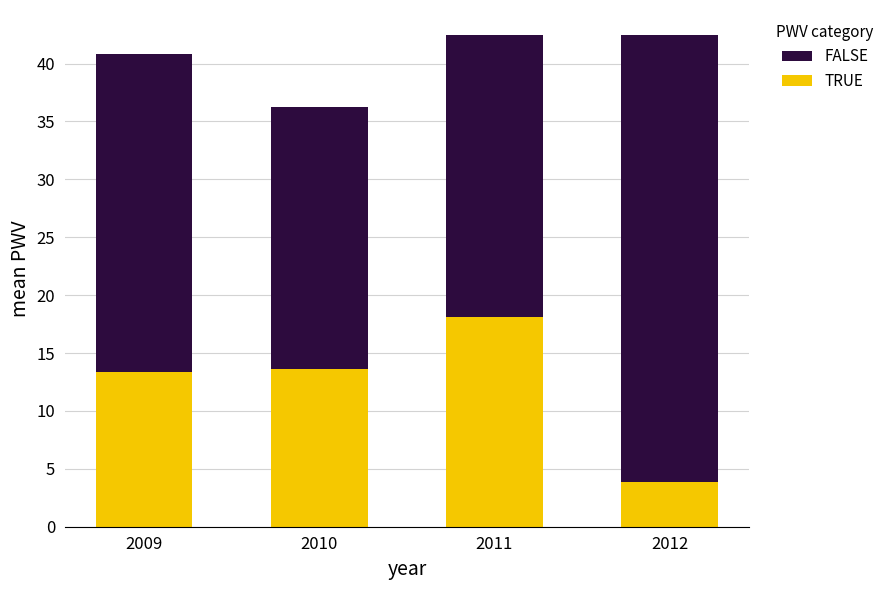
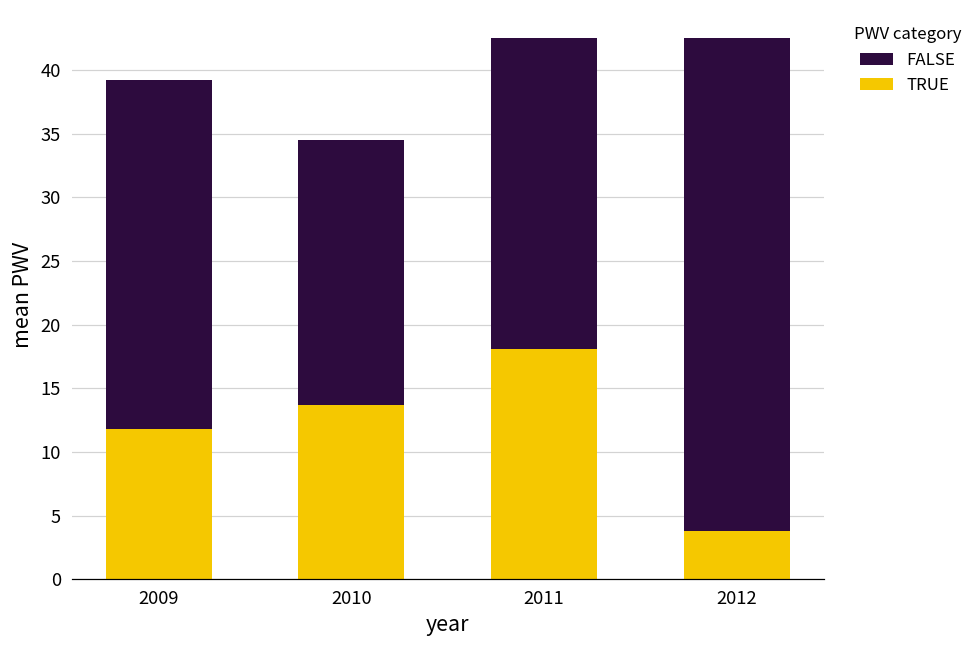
  {
    "TRUE": {
-     "2009": 13.4,
+     "2009": 11.8,
      "2010": 13.7,
      "2011": 18.1,
      "2012": 3.8
    },
    "FALSE": {
      "2009": 27.4,
-     "2010": 22.6,
+     "2010": 20.9,
      "2011": 24.4,
      "2012": 38.7
    }
  }
